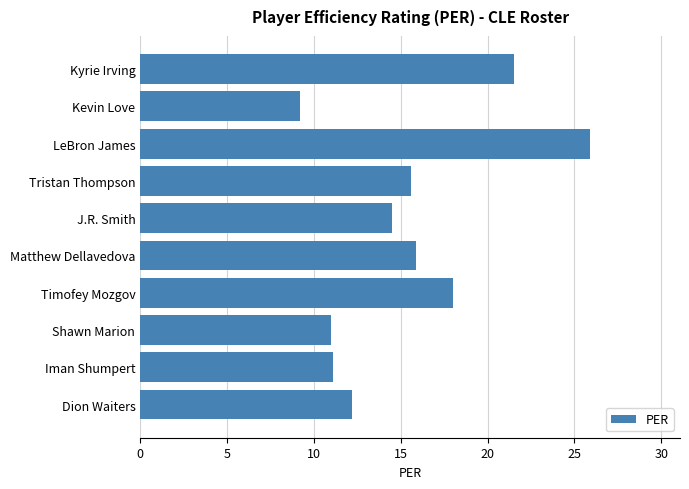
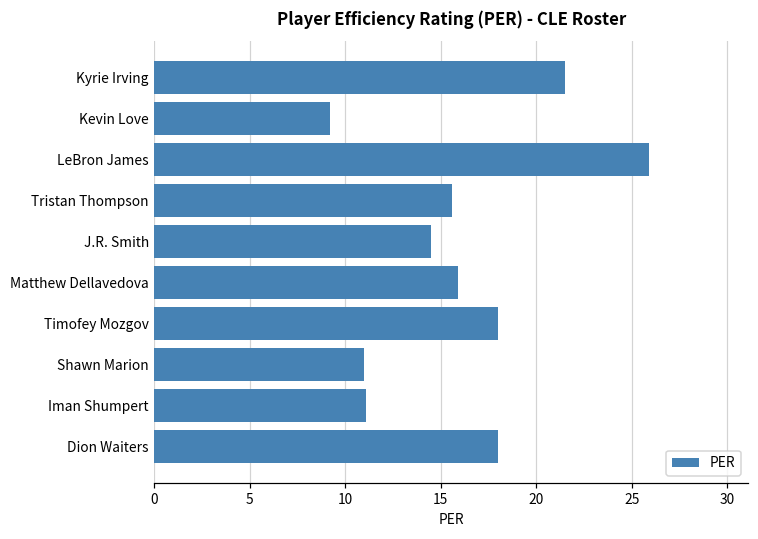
  {
    "Kyrie Irving": 21.5,
    "Kevin Love": 9.2,
    "LeBron James": 25.9,
    "Tristan Thompson": 15.6,
    "J.R. Smith": 14.5,
    "Matthew Dellavedova": 15.9,
    "Timofey Mozgov": 18.0,
    "Shawn Marion": 11.0,
    "Iman Shumpert": 11.1,
-   "Dion Waiters": 12.2
+   "Dion Waiters": 18.0
  }
